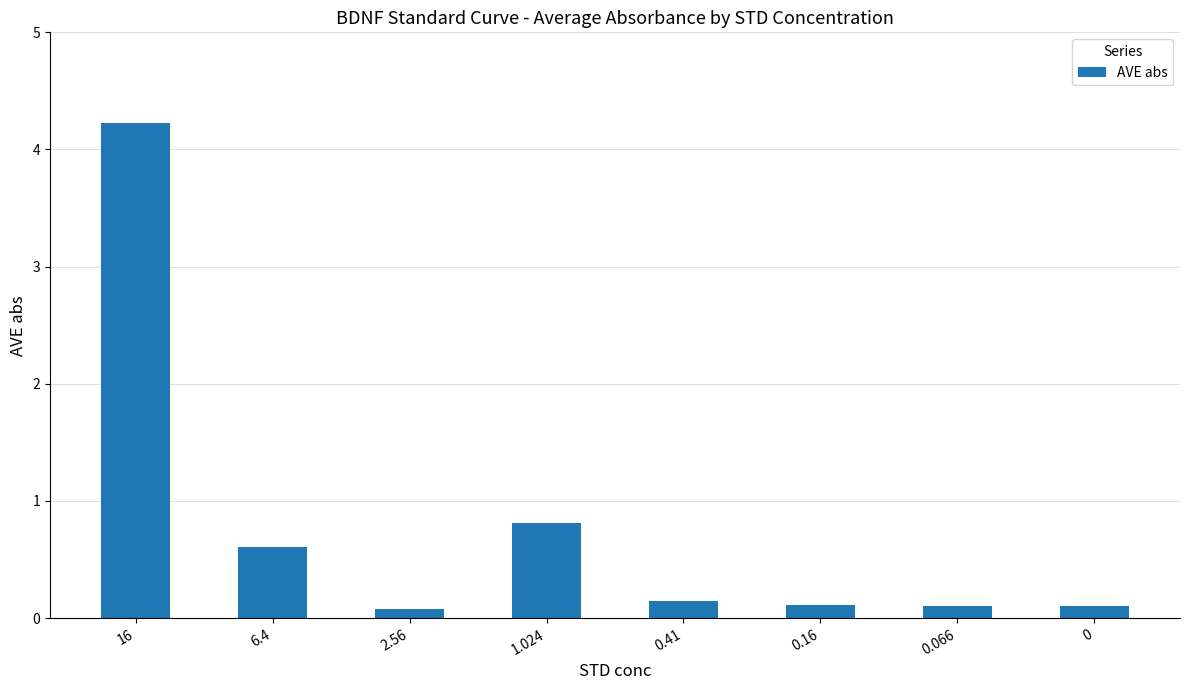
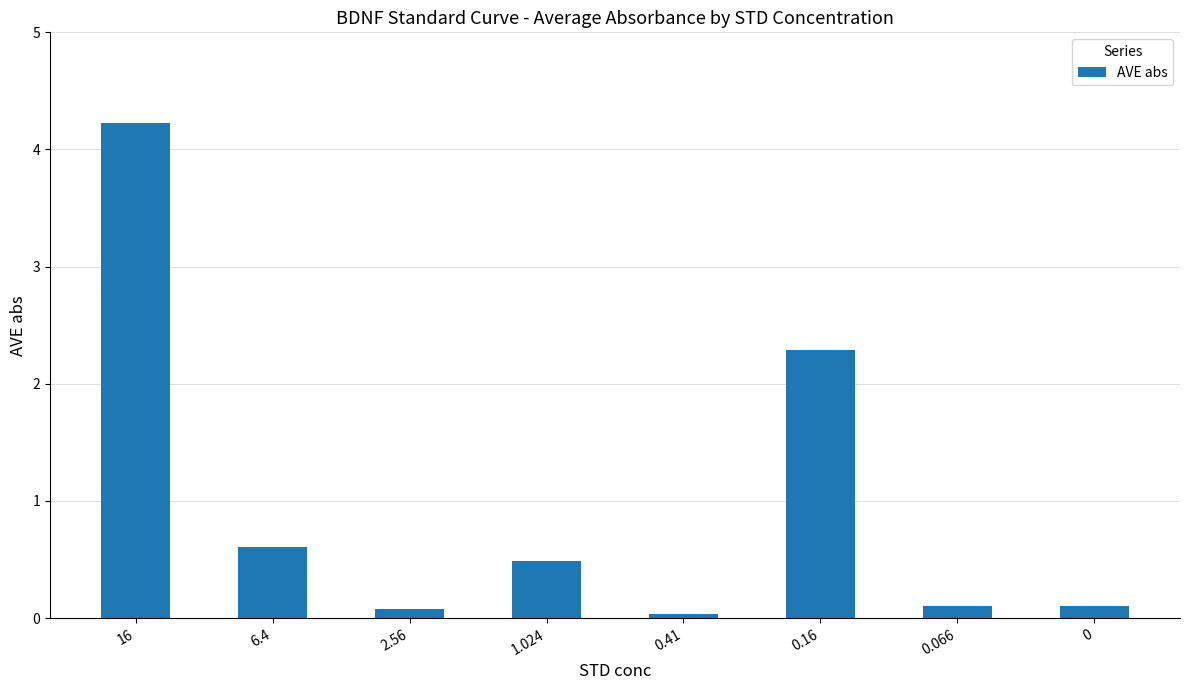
  {
    "16": 4.23,
    "6.4": 0.61,
    "2.56": 0.07,
-   "1.024": 0.81,
-   "0.41": 0.14,
-   "0.16": 0.11,
+   "1.024": 0.49,
+   "0.41": 0.03,
+   "0.16": 2.29,
    "0.066": 0.11,
    "0": 0.11
  }
